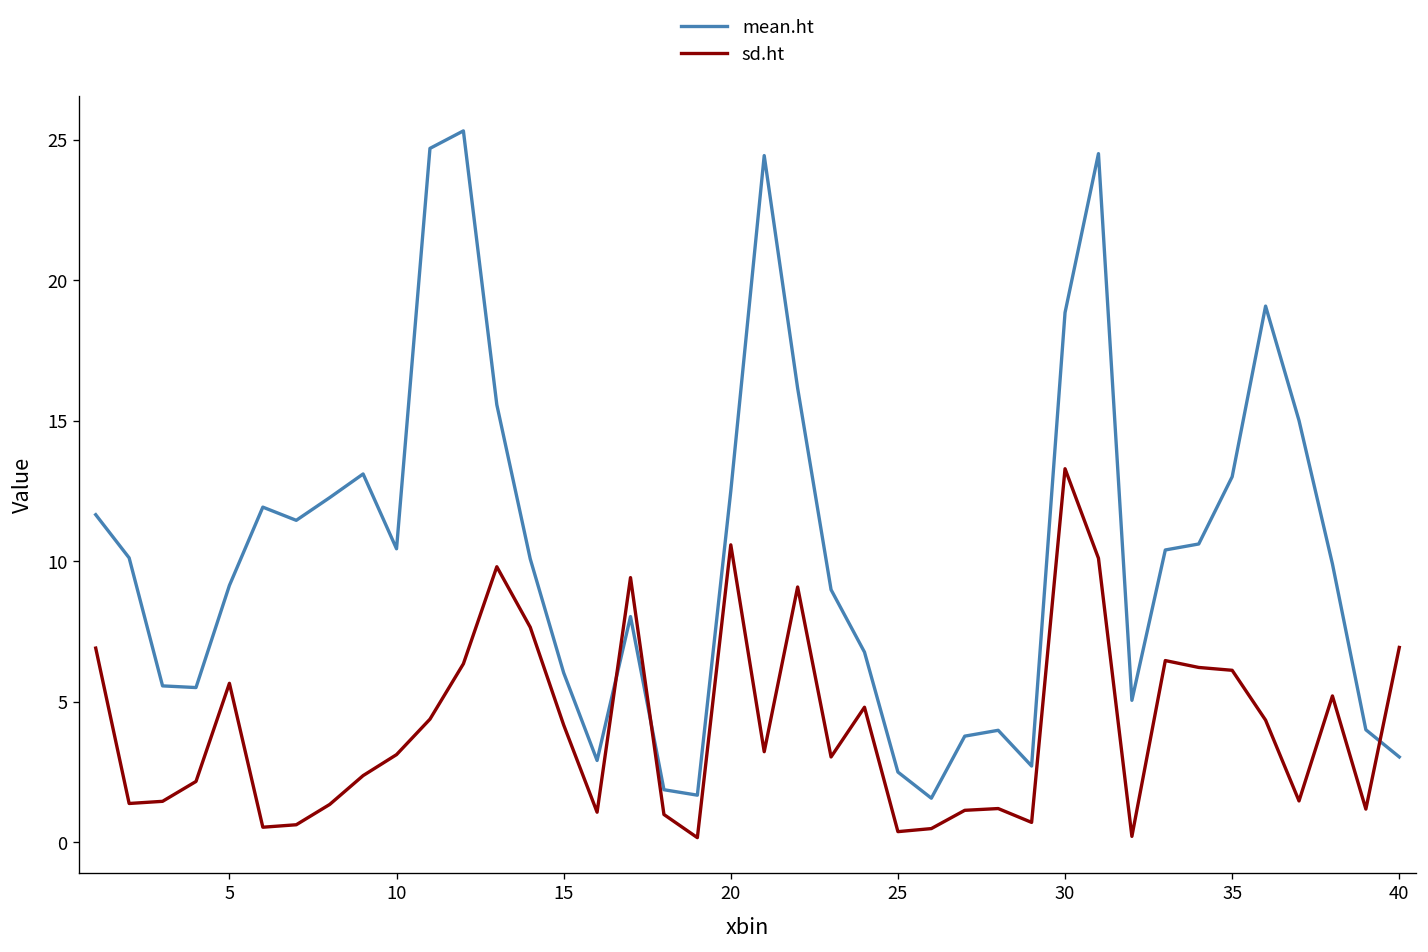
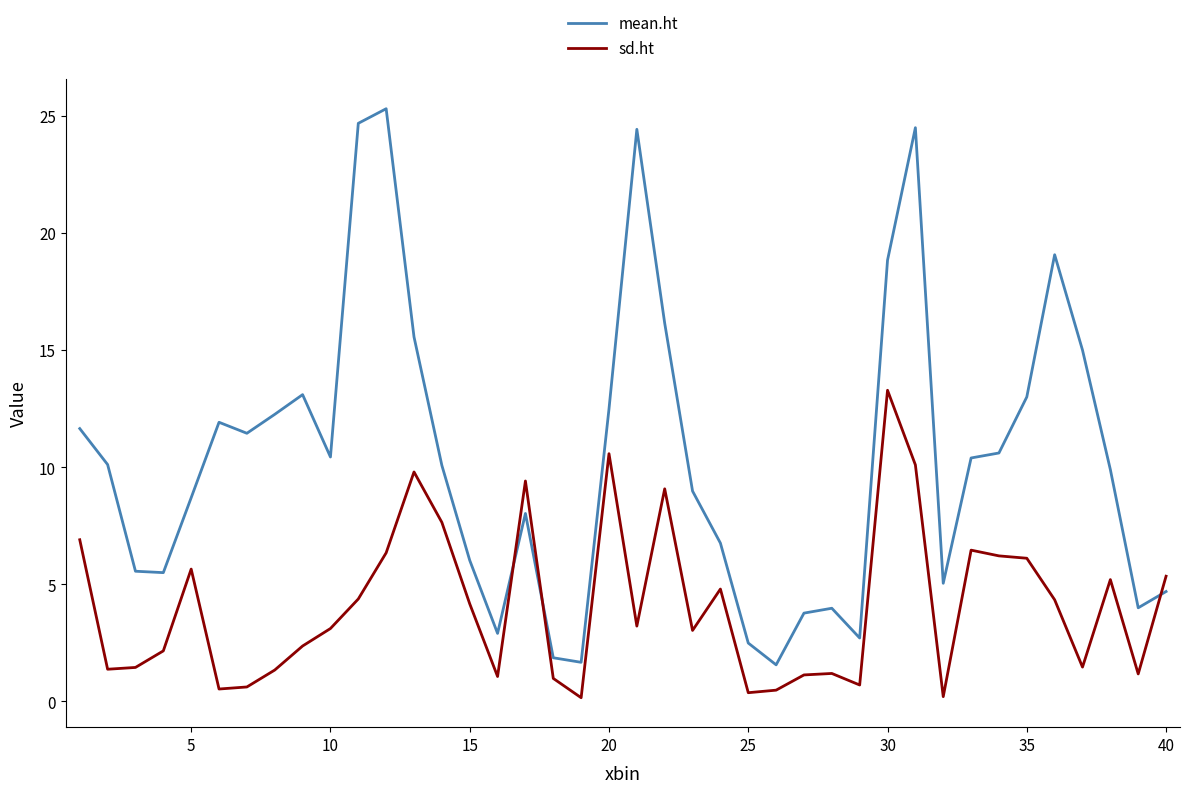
  {
    "mean.ht": {
-     "5": 9.1,
+     "5": 8.7,
      "10": 10.4,
      "15": 6.0,
      "20": 12.5,
      "25": 2.5,
      "30": 18.8,
      "35": 13.0,
-     "40": 3.0
+     "40": 4.7
    },
    "sd.ht": {
      "5": 5.7,
      "10": 3.1,
      "15": 4.2,
      "20": 10.6,
      "25": 0.4,
      "30": 13.3,
      "35": 6.1,
-     "40": 6.9
+     "40": 5.3
    }
  }
